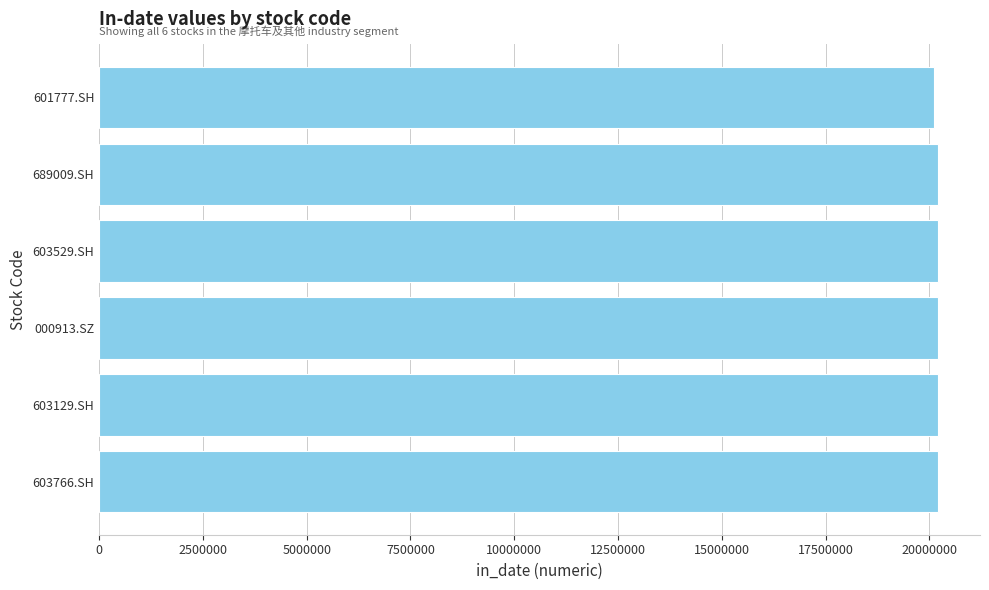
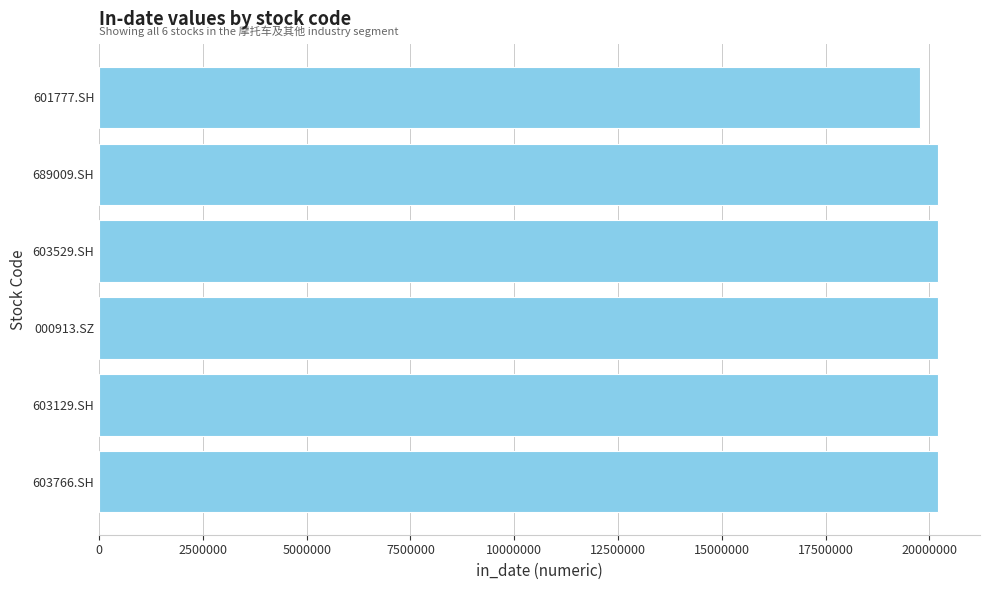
  {
-   "601777.SH": 20100000,
+   "601777.SH": 19800000,
    "689009.SH": 20200000,
    "603529.SH": 20200000,
    "000913.SZ": 20200000,
    "603129.SH": 20200000,
    "603766.SH": 20200000
  }
